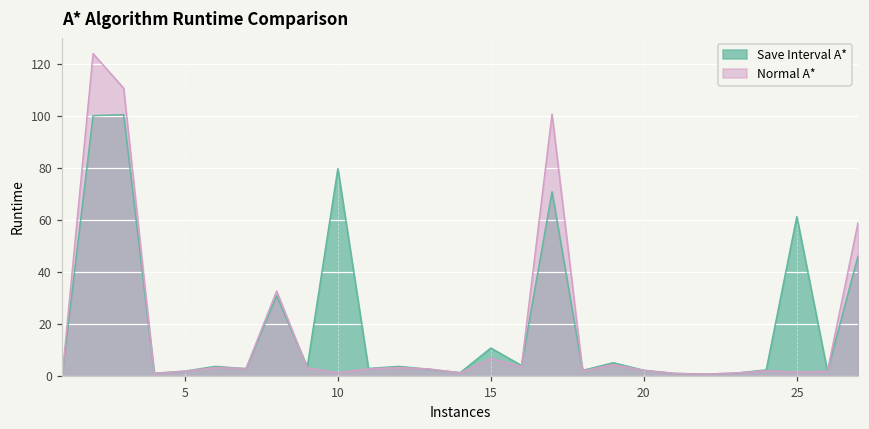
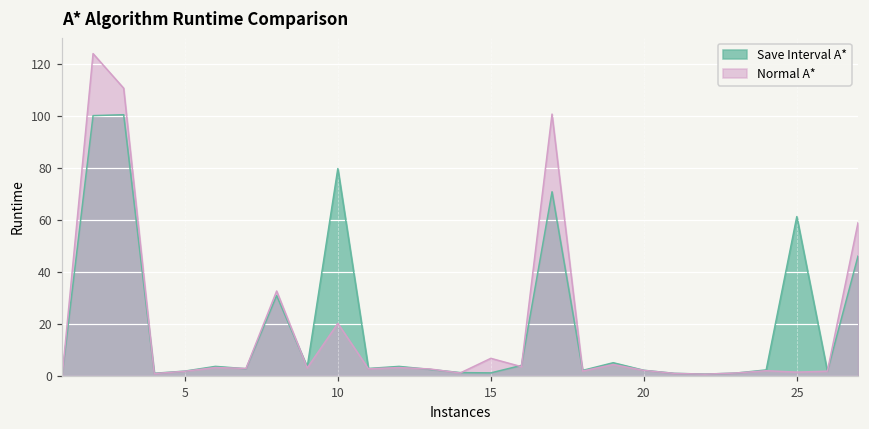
  {
    "Save Interval A*": {
      "10": 80,
-     "15": 11,
+     "15": 1,
      "25": 61
    },
    "Normal A*": {
-     "10": 1,
+     "10": 20,
      "15": 7,
      "25": 1
    }
  }
